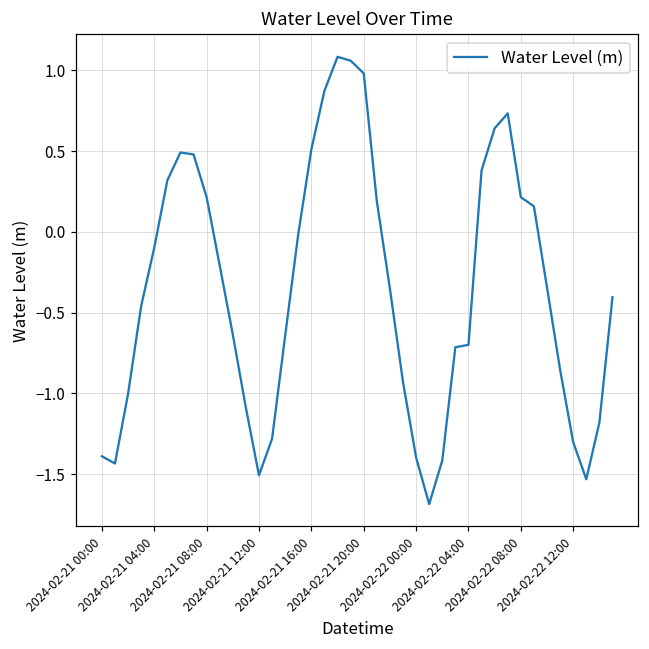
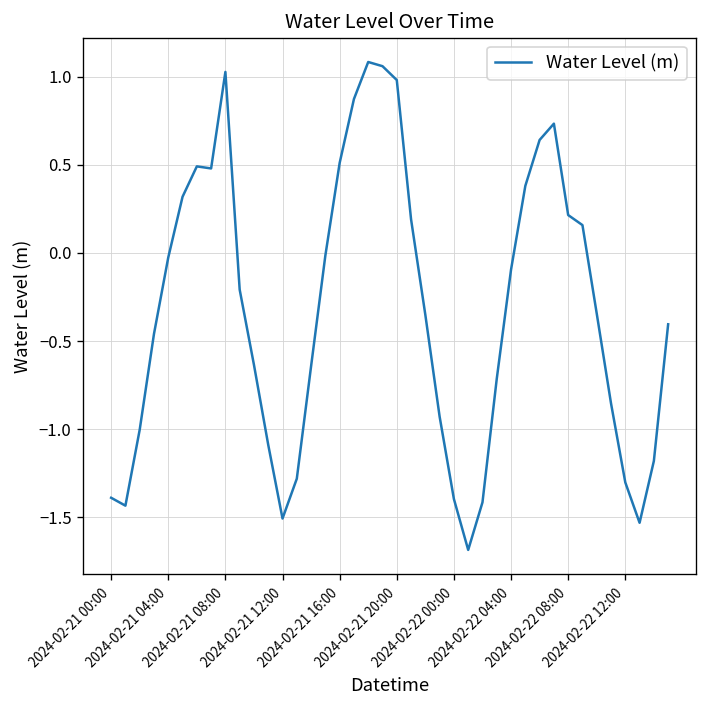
  {
    "2024-02-21 00:00": -1.39,
-   "2024-02-21 04:00": -0.10,
-   "2024-02-21 08:00": 0.22,
+   "2024-02-21 04:00": -0.03,
+   "2024-02-21 08:00": 1.03,
    "2024-02-21 12:00": -1.51,
    "2024-02-21 16:00": 0.51,
    "2024-02-21 20:00": 0.98,
    "2024-02-22 00:00": -1.40,
-   "2024-02-22 04:00": -0.70,
+   "2024-02-22 04:00": -0.09,
    "2024-02-22 08:00": 0.22,
    "2024-02-22 12:00": -1.30
  }
